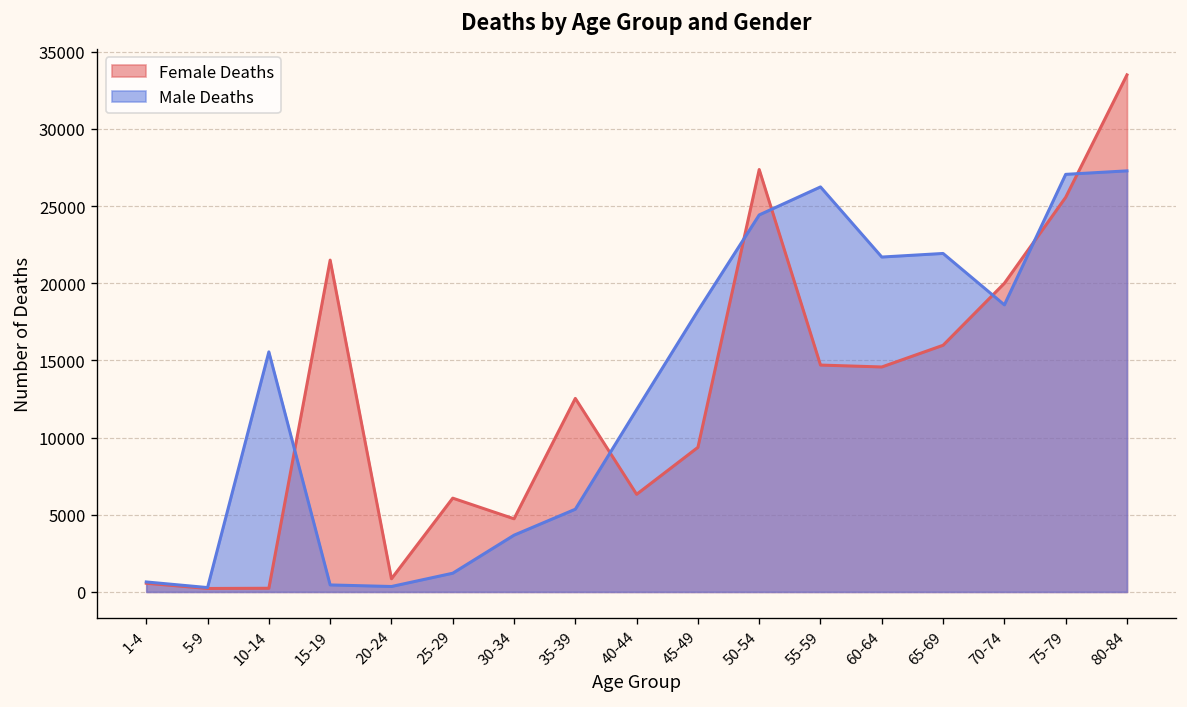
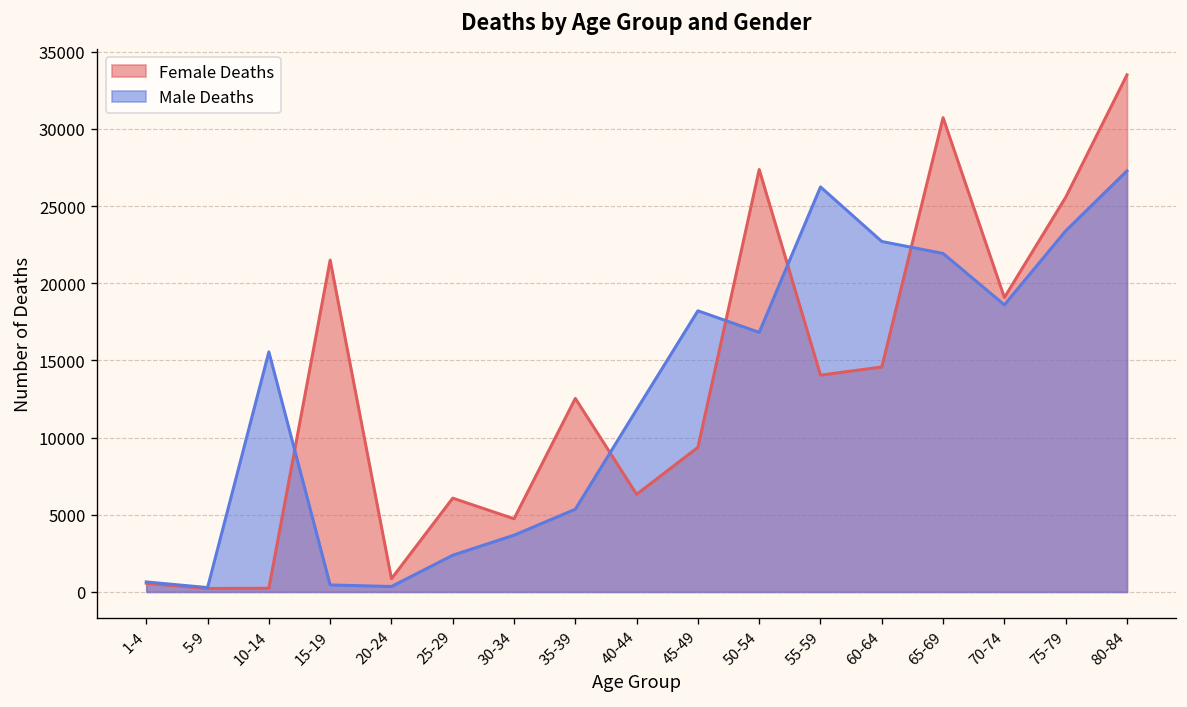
  {
    "Female Deaths": {
      "10-14": 200,
      "15-19": 21500,
      "20-24": 900,
      "25-29": 6100,
      "30-34": 4700,
      "35-39": 12500,
      "40-44": 6300,
      "45-49": 9400,
      "50-54": 27400,
-     "55-59": 14700,
+     "55-59": 14000,
      "60-64": 14600,
-     "65-69": 16000,
-     "70-74": 20000,
+     "65-69": 30700,
+     "70-74": 19100,
      "75-79": 25600,
      "80-84": 33500
    },
    "Male Deaths": {
      "10-14": 15600,
      "15-19": 500,
      "20-24": 400,
-     "25-29": 1200,
+     "25-29": 2400,
      "30-34": 3700,
      "35-39": 5400,
      "40-44": 11800,
      "45-49": 18200,
-     "50-54": 24400,
+     "50-54": 16800,
      "55-59": 26200,
-     "60-64": 21700,
+     "60-64": 22700,
      "65-69": 21900,
      "70-74": 18600,
-     "75-79": 27100,
+     "75-79": 23400,
      "80-84": 27300
    }
  }
